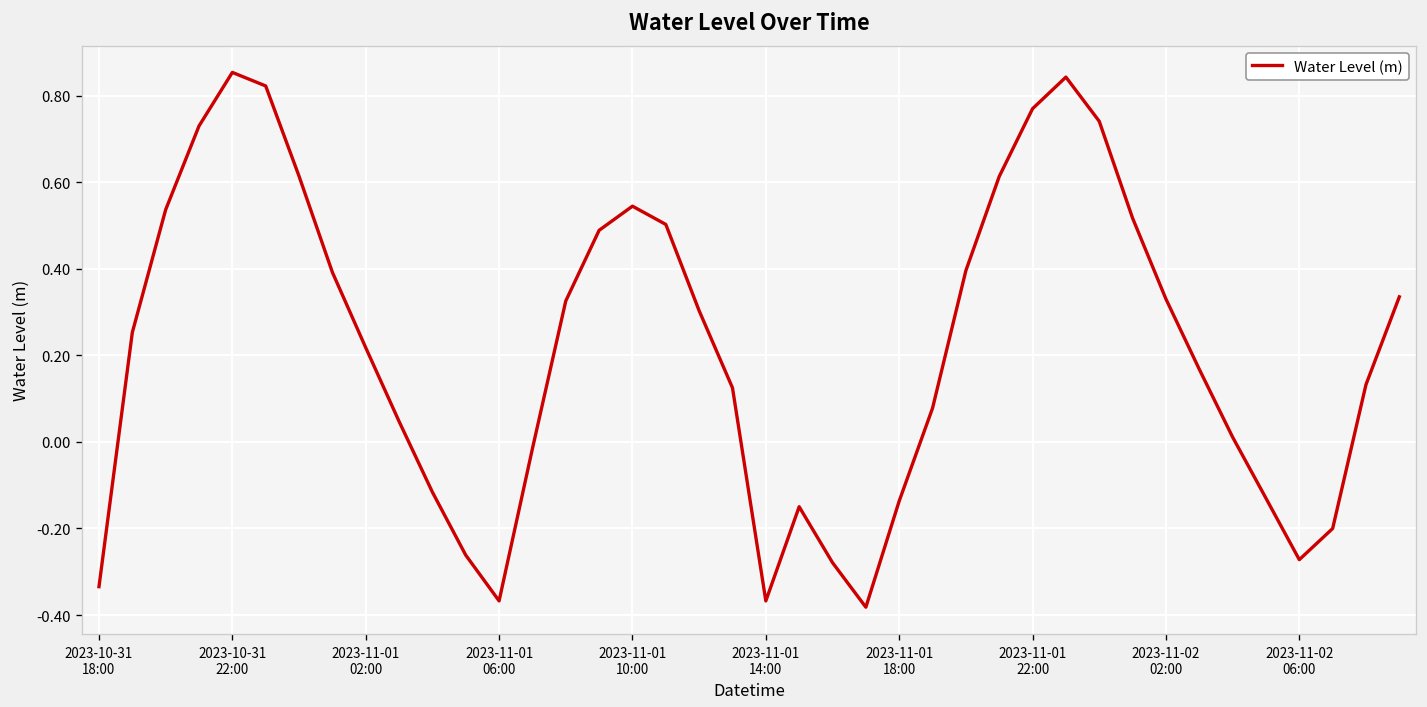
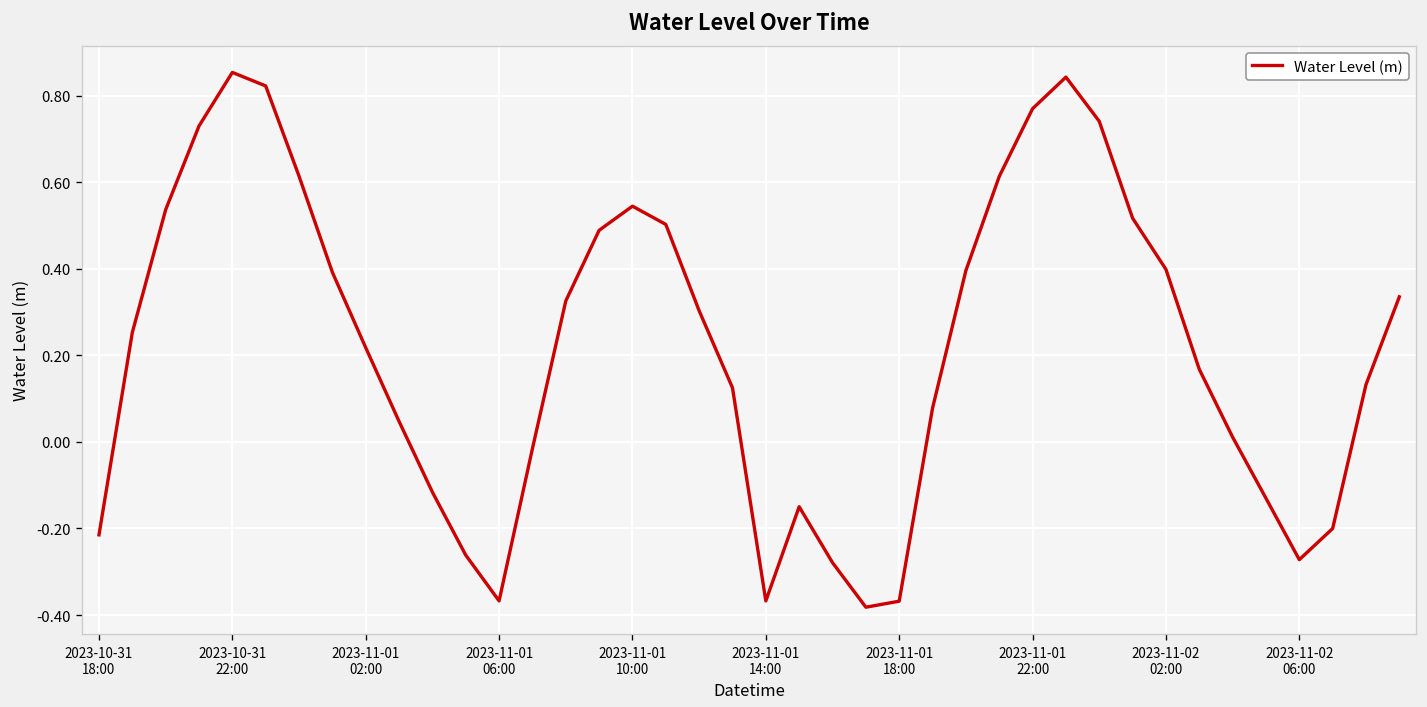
  {
-   "2023-10-31 18:00": -0.33,
+   "2023-10-31 18:00": -0.21,
    "2023-10-31 22:00": 0.85,
    "2023-11-01 02:00": 0.22,
    "2023-11-01 06:00": -0.37,
    "2023-11-01 10:00": 0.54,
    "2023-11-01 14:00": -0.37,
-   "2023-11-01 18:00": -0.14,
+   "2023-11-01 18:00": -0.37,
    "2023-11-01 22:00": 0.77,
-   "2023-11-02 02:00": 0.33,
+   "2023-11-02 02:00": 0.40,
    "2023-11-02 06:00": -0.27
  }
